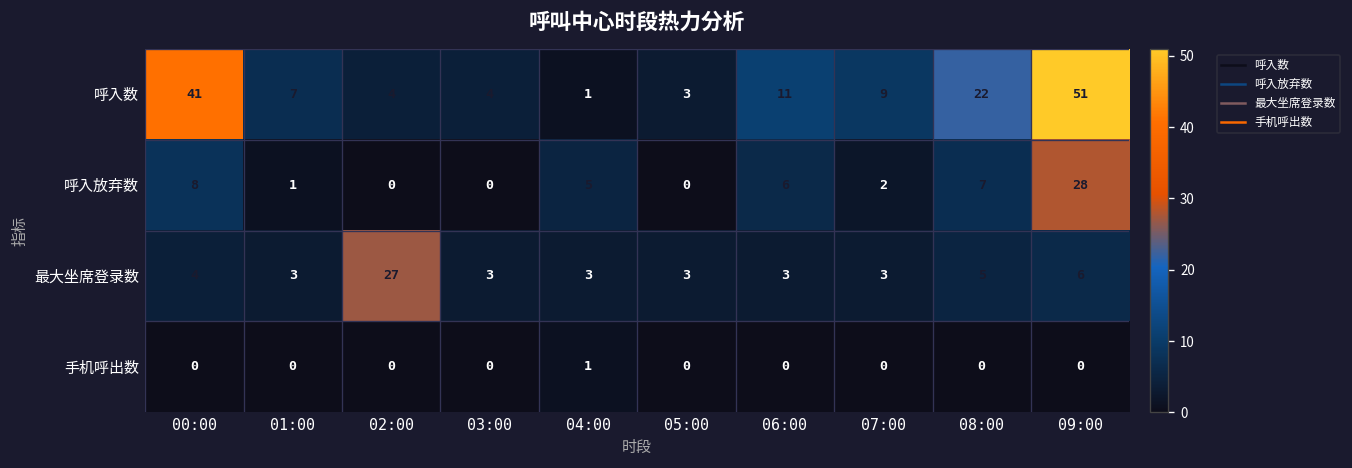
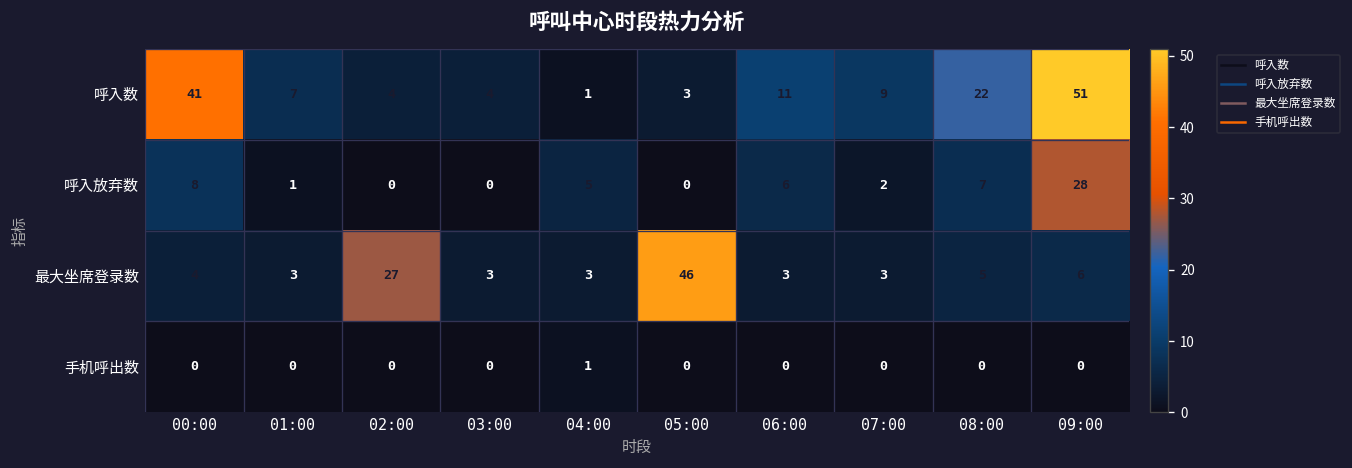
  {
    "呼入数": {
      "00:00": 41,
      "04:00": 1,
      "05:00": 3,
      "06:00": 11,
      "07:00": 9,
      "08:00": 22,
      "09:00": 51
    },
    "呼入放弃数": {
      "01:00": 1,
      "02:00": 0,
      "03:00": 0,
      "05:00": 0,
      "07:00": 2,
      "09:00": 28
    },
    "最大坐席登录数": {
      "01:00": 3,
      "02:00": 27,
      "03:00": 3,
      "04:00": 3,
-     "05:00": 3,
+     "05:00": 46,
      "06:00": 3,
      "07:00": 3
    },
    "手机呼出数": {
      "00:00": 0,
      "01:00": 0,
      "02:00": 0,
      "03:00": 0,
      "04:00": 1,
      "05:00": 0,
      "06:00": 0,
      "07:00": 0,
      "08:00": 0,
      "09:00": 0
    }
  }
